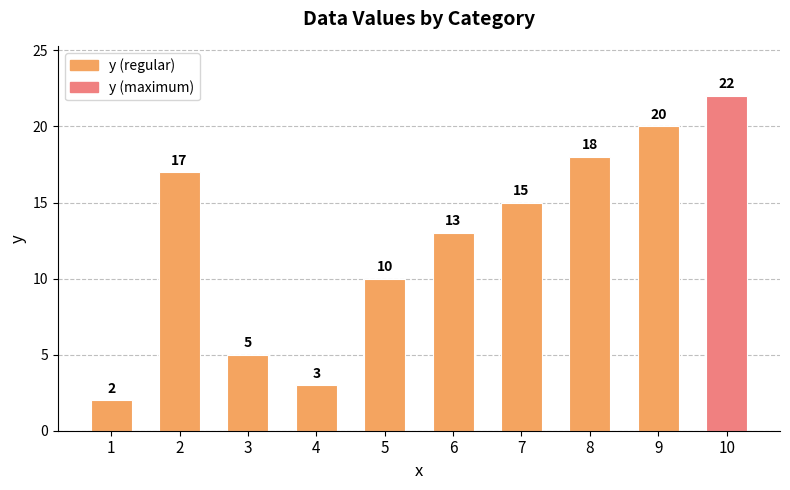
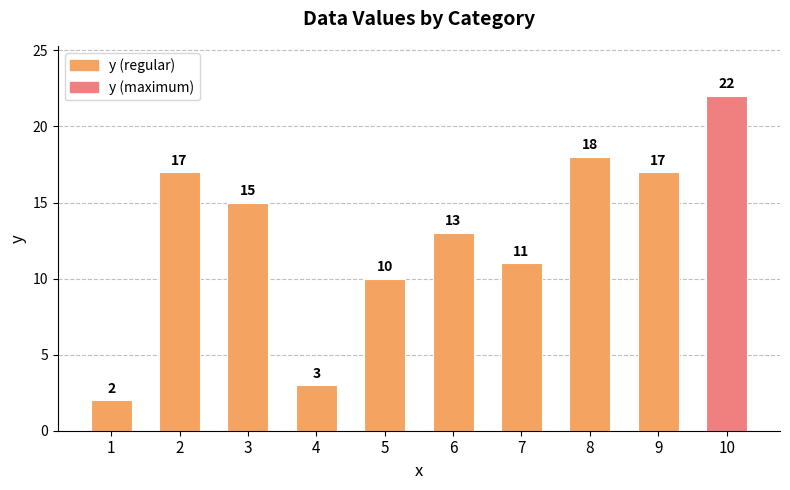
  {
    "1": 2,
    "2": 17,
-   "3": 5,
+   "3": 15,
    "4": 3,
    "5": 10,
    "6": 13,
-   "7": 15,
+   "7": 11,
    "8": 18,
-   "9": 20,
+   "9": 17,
    "10": 22
  }
